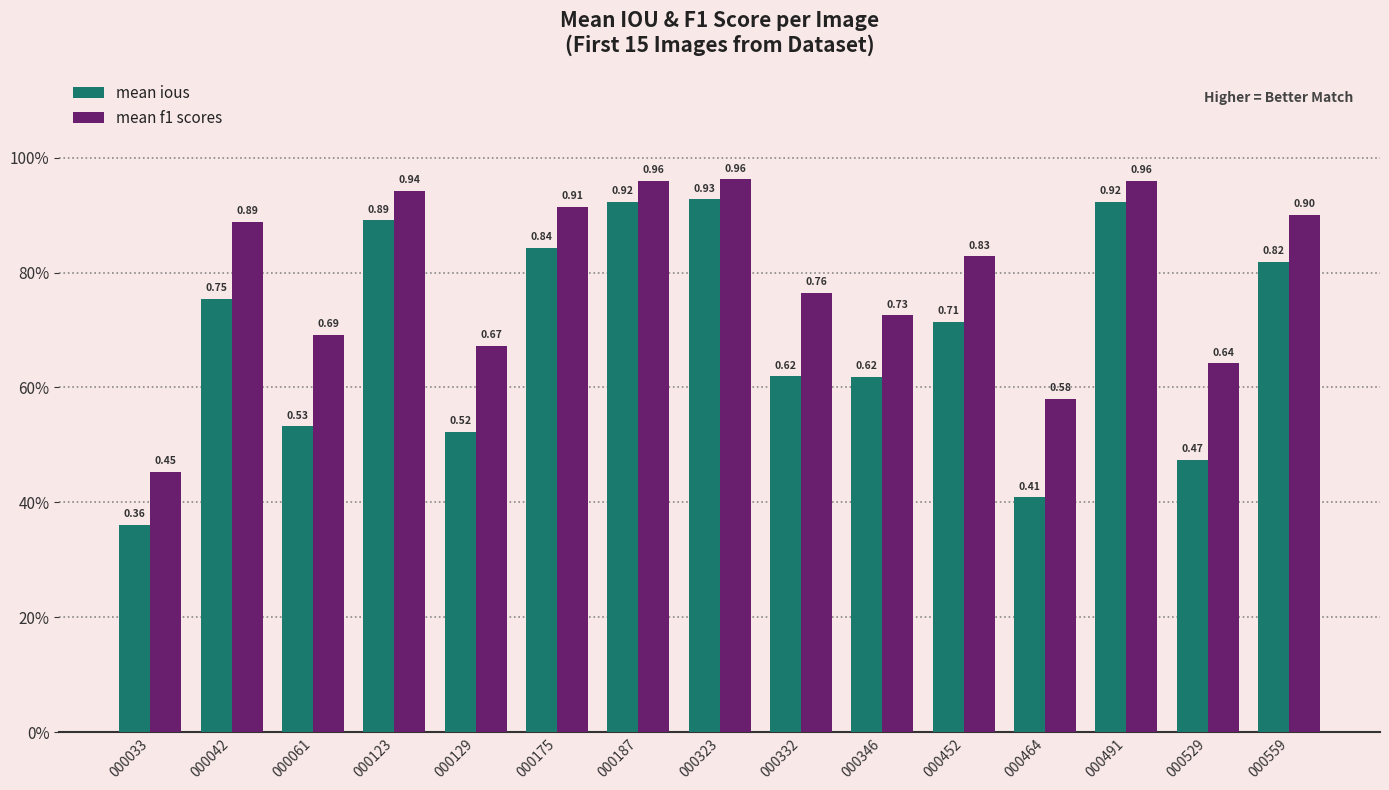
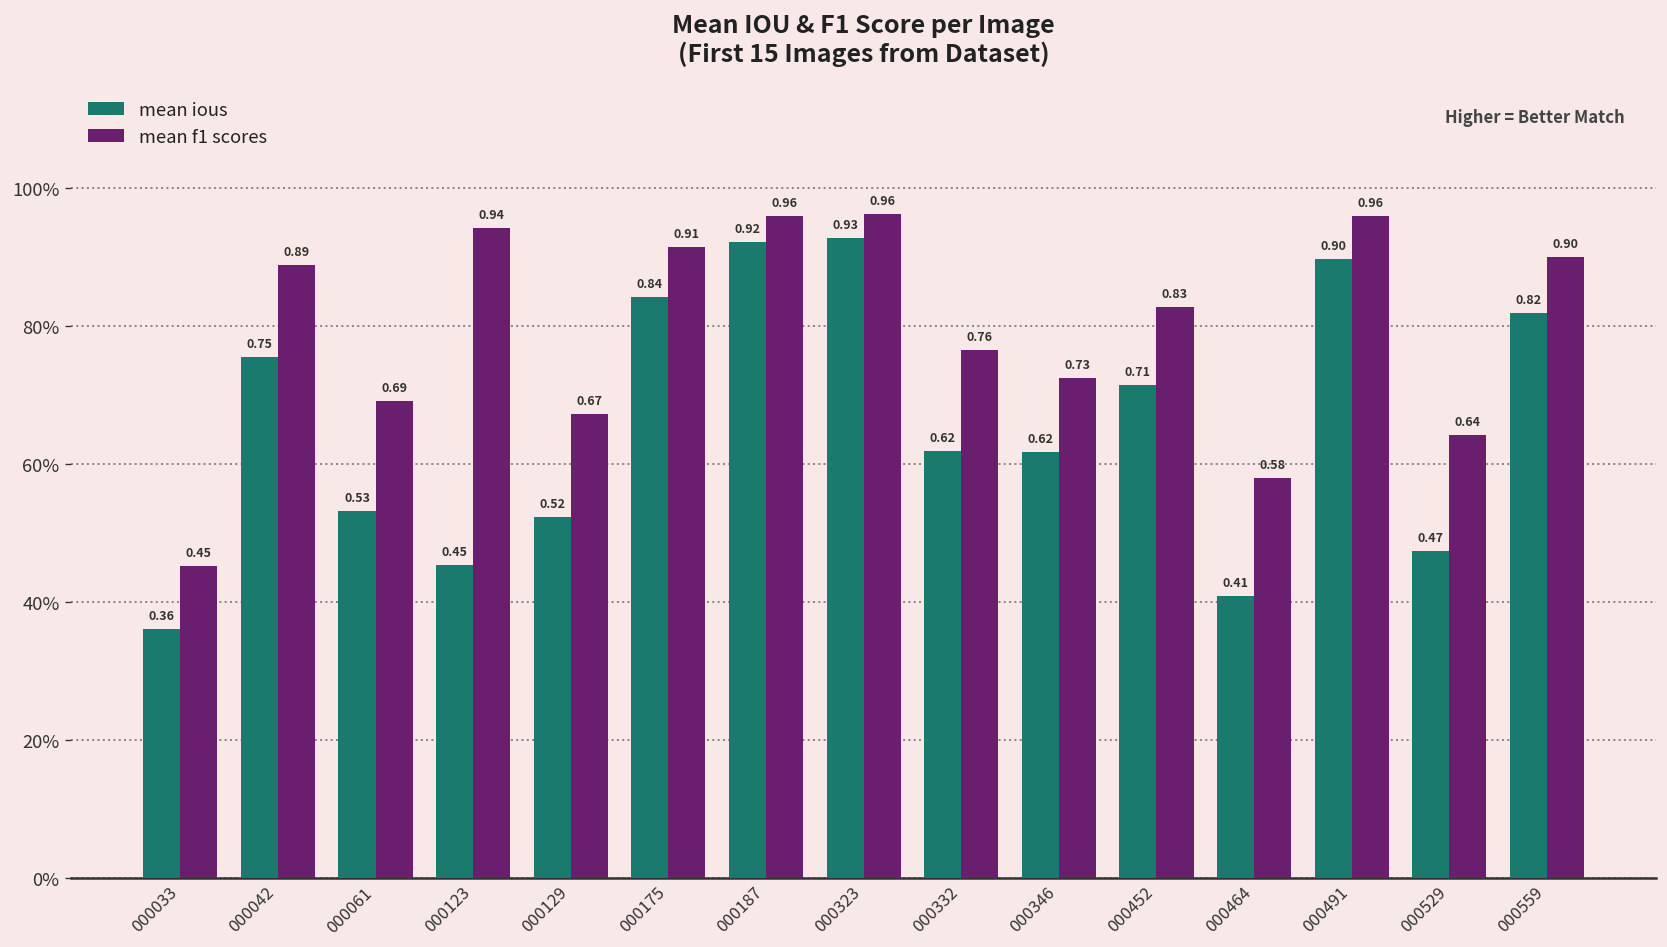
  {
    "mean ious": {
      "000033": 0.36,
      "000042": 0.75,
      "000061": 0.53,
-     "000123": 0.89,
+     "000123": 0.45,
      "000129": 0.52,
      "000175": 0.84,
      "000187": 0.92,
      "000323": 0.93,
      "000332": 0.62,
      "000346": 0.62,
      "000452": 0.71,
      "000464": 0.41,
-     "000491": 0.92,
+     "000491": 0.90,
      "000529": 0.47,
      "000559": 0.82
    },
    "mean f1 scores": {
      "000033": 0.45,
      "000042": 0.89,
      "000061": 0.69,
      "000123": 0.94,
      "000129": 0.67,
      "000175": 0.91,
      "000187": 0.96,
      "000323": 0.96,
      "000332": 0.76,
      "000346": 0.73,
      "000452": 0.83,
      "000464": 0.58,
      "000491": 0.96,
      "000529": 0.64,
      "000559": 0.90
    }
  }
